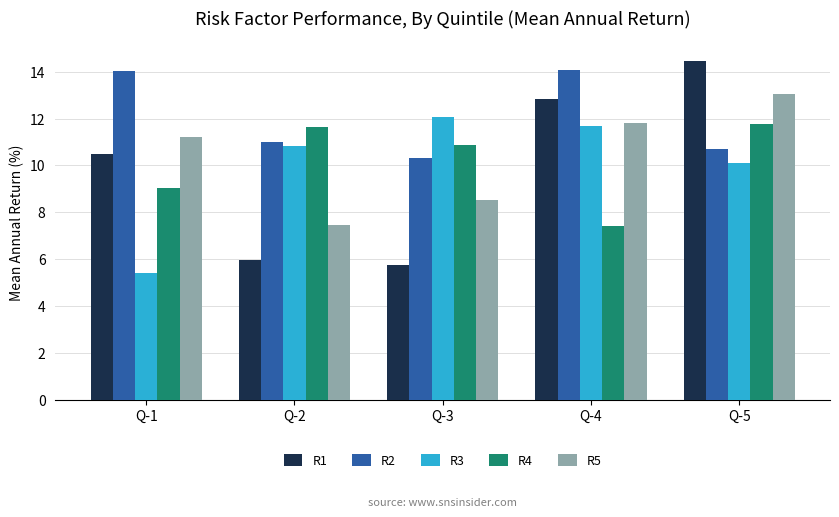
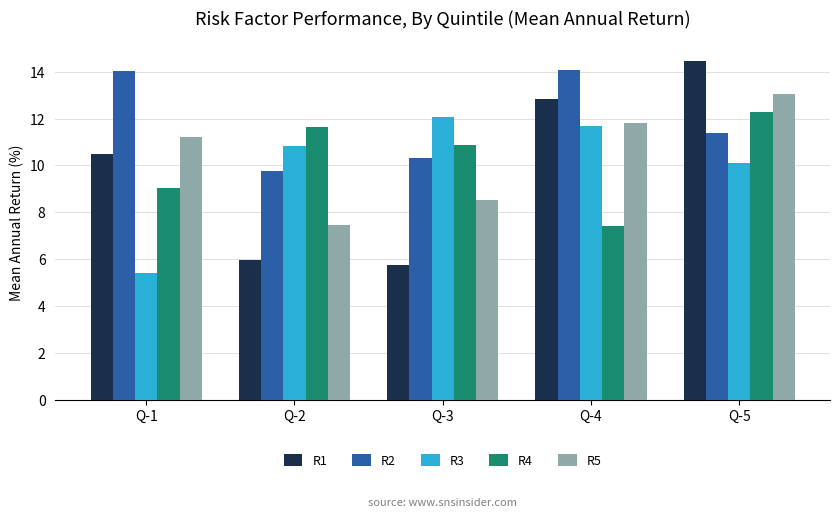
  {
    "R1": {
      "Q-1": 10.5,
      "Q-2": 6.0,
      "Q-3": 5.8,
      "Q-4": 12.8,
      "Q-5": 14.5
    },
    "R2": {
      "Q-1": 14.0,
-     "Q-2": 11.0,
+     "Q-2": 9.8,
      "Q-3": 10.3,
      "Q-4": 14.1,
-     "Q-5": 10.7
+     "Q-5": 11.4
    },
    "R3": {
      "Q-1": 5.4,
      "Q-2": 10.8,
      "Q-3": 12.1,
      "Q-4": 11.7,
      "Q-5": 10.1
    },
    "R4": {
      "Q-1": 9.0,
      "Q-2": 11.6,
      "Q-3": 10.9,
      "Q-4": 7.4,
-     "Q-5": 11.8
+     "Q-5": 12.3
    },
    "R5": {
      "Q-1": 11.2,
      "Q-2": 7.5,
      "Q-3": 8.5,
      "Q-4": 11.8,
      "Q-5": 13.1
    }
  }
